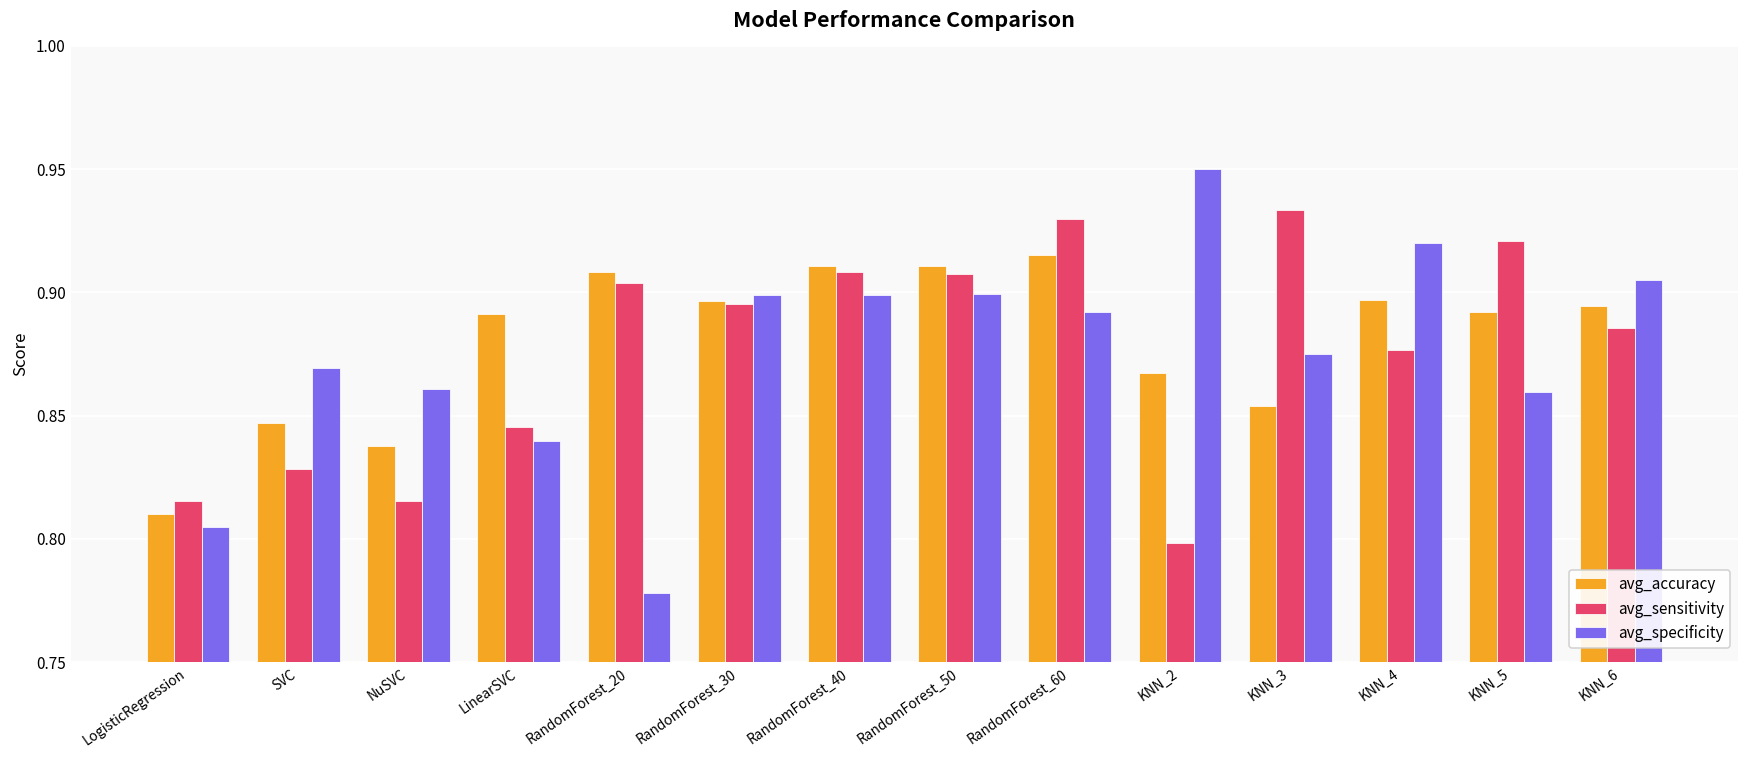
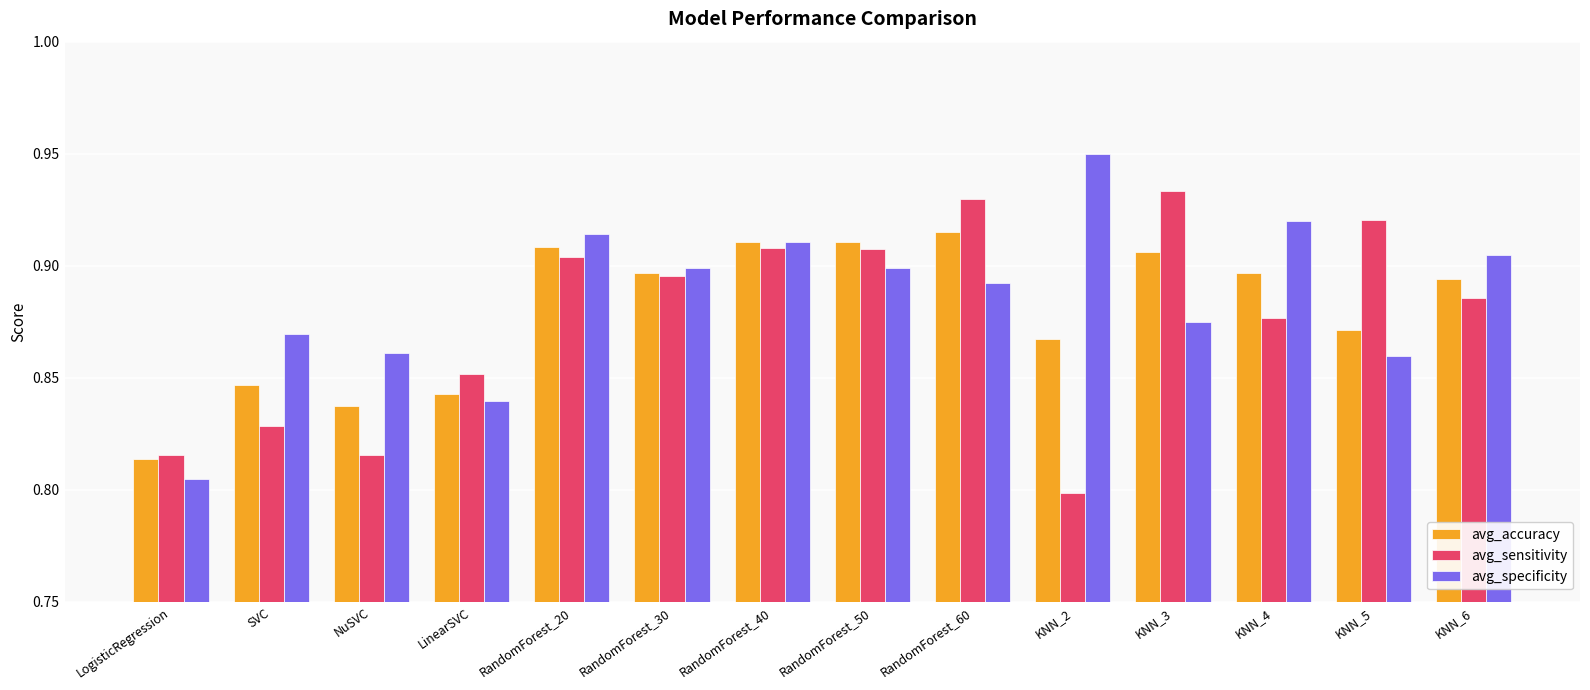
  {
    "avg_accuracy": {
-     "LogisticRegression": 0.810,
+     "LogisticRegression": 0.814,
      "SVC": 0.847,
      "NuSVC": 0.838,
-     "LinearSVC": 0.891,
+     "LinearSVC": 0.843,
      "RandomForest_20": 0.908,
      "RandomForest_30": 0.897,
      "RandomForest_40": 0.911,
      "RandomForest_50": 0.911,
      "RandomForest_60": 0.915,
      "KNN_2": 0.867,
-     "KNN_3": 0.854,
+     "KNN_3": 0.906,
      "KNN_4": 0.897,
-     "KNN_5": 0.892,
+     "KNN_5": 0.871,
      "KNN_6": 0.894
    },
    "avg_sensitivity": {
      "LogisticRegression": 0.815,
      "SVC": 0.828,
      "NuSVC": 0.815,
-     "LinearSVC": 0.846,
+     "LinearSVC": 0.851,
      "RandomForest_20": 0.904,
      "RandomForest_30": 0.895,
      "RandomForest_40": 0.908,
      "RandomForest_50": 0.907,
      "RandomForest_60": 0.930,
      "KNN_2": 0.798,
      "KNN_3": 0.934,
      "KNN_4": 0.877,
      "KNN_5": 0.921,
      "KNN_6": 0.885
    },
    "avg_specificity": {
      "LogisticRegression": 0.805,
      "SVC": 0.870,
      "NuSVC": 0.861,
      "LinearSVC": 0.840,
-     "RandomForest_20": 0.778,
+     "RandomForest_20": 0.914,
      "RandomForest_30": 0.899,
-     "RandomForest_40": 0.899,
+     "RandomForest_40": 0.911,
      "RandomForest_50": 0.899,
      "RandomForest_60": 0.892,
      "KNN_2": 0.950,
      "KNN_3": 0.875,
      "KNN_4": 0.920,
      "KNN_5": 0.860,
      "KNN_6": 0.905
    }
  }
